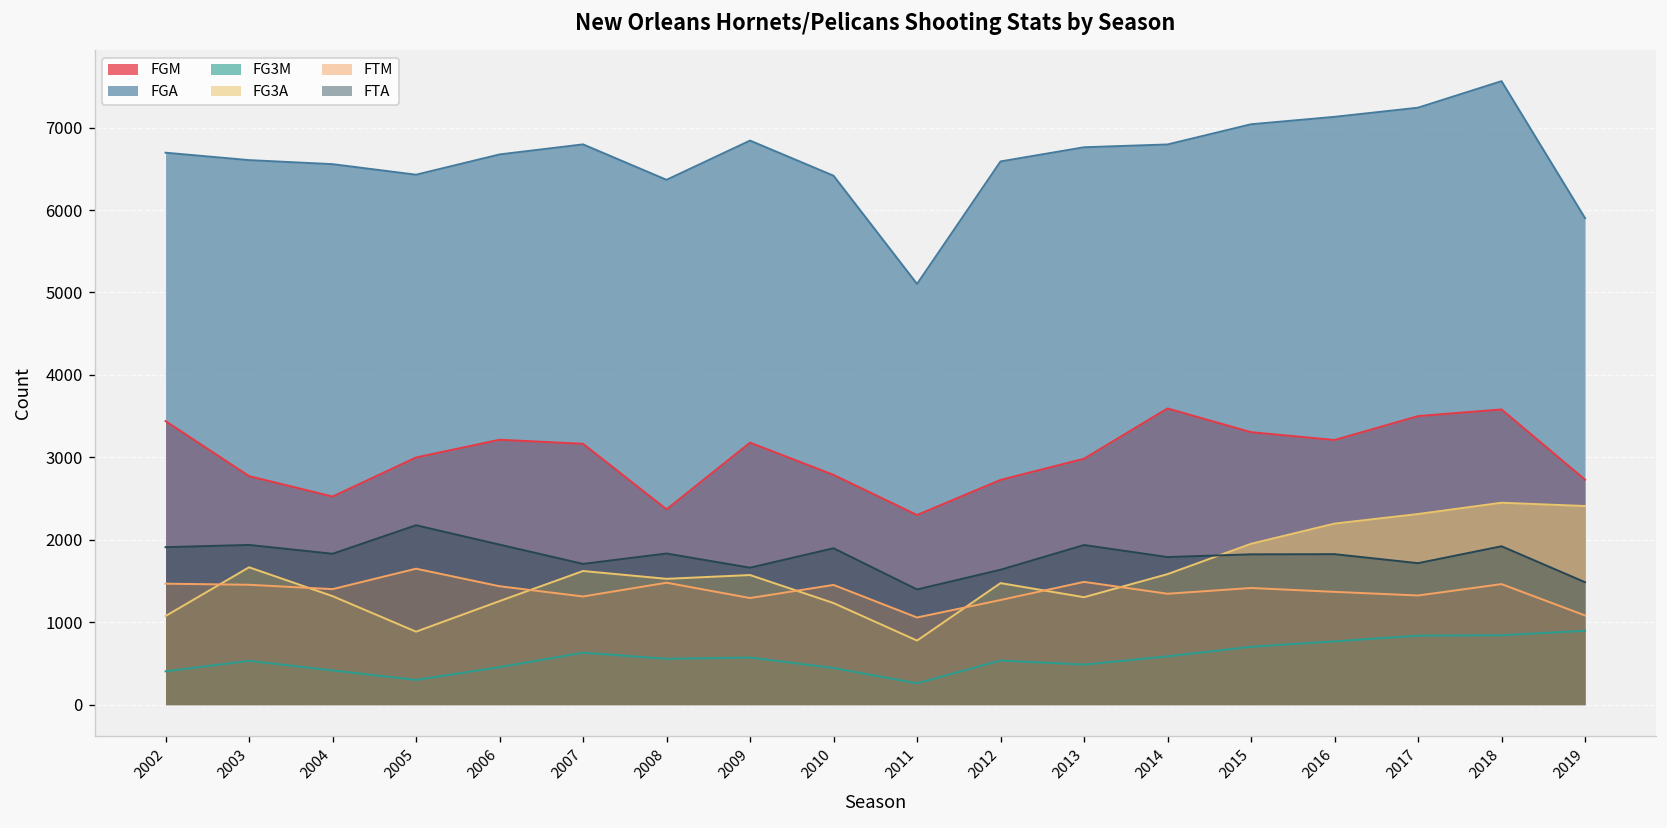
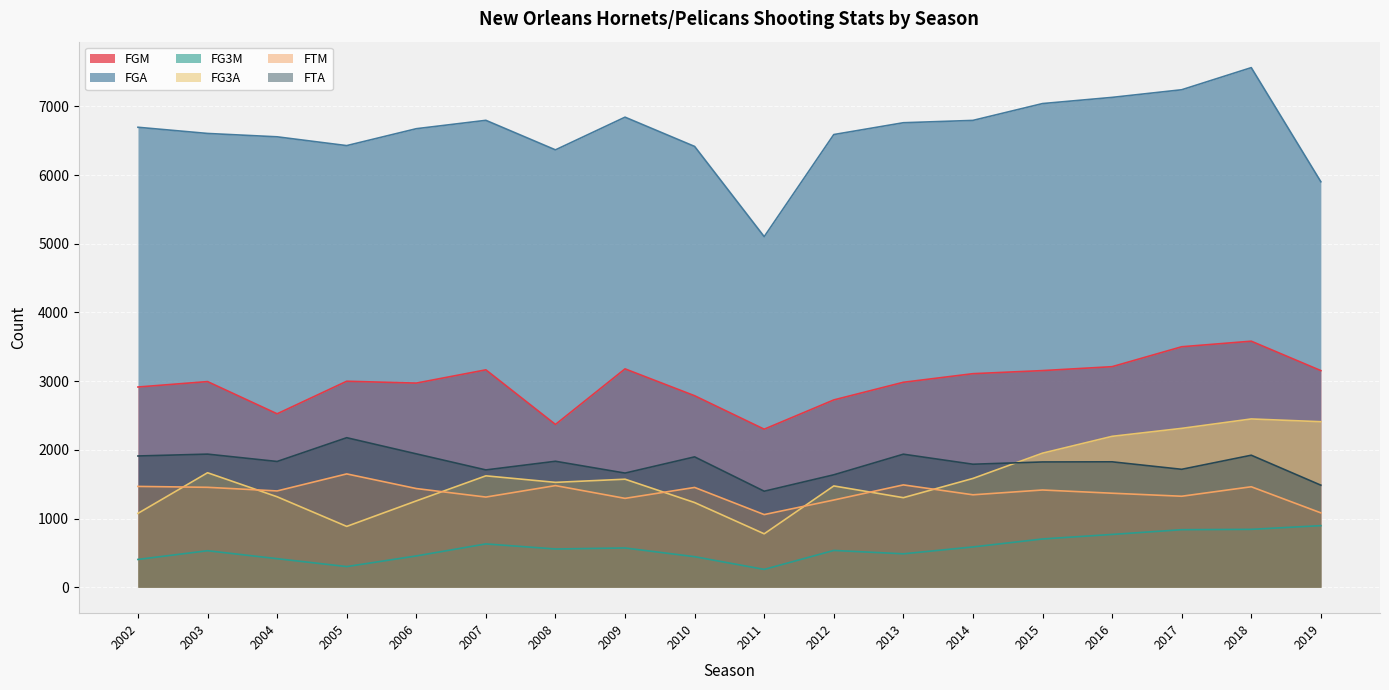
  {
    "FGM": {
-     "2002": 3400,
-     "2003": 2800,
+     "2002": 2900,
+     "2003": 3000,
      "2004": 2500,
      "2005": 3000,
-     "2006": 3200,
+     "2006": 3000,
      "2007": 3200,
      "2008": 2400,
      "2009": 3200,
      "2010": 2800,
      "2011": 2300,
      "2012": 2700,
      "2013": 3000,
-     "2014": 3600,
-     "2015": 3300,
+     "2014": 3100,
+     "2015": 3200,
      "2016": 3200,
      "2017": 3500,
      "2018": 3600,
-     "2019": 2700
+     "2019": 3200
    }
  }
